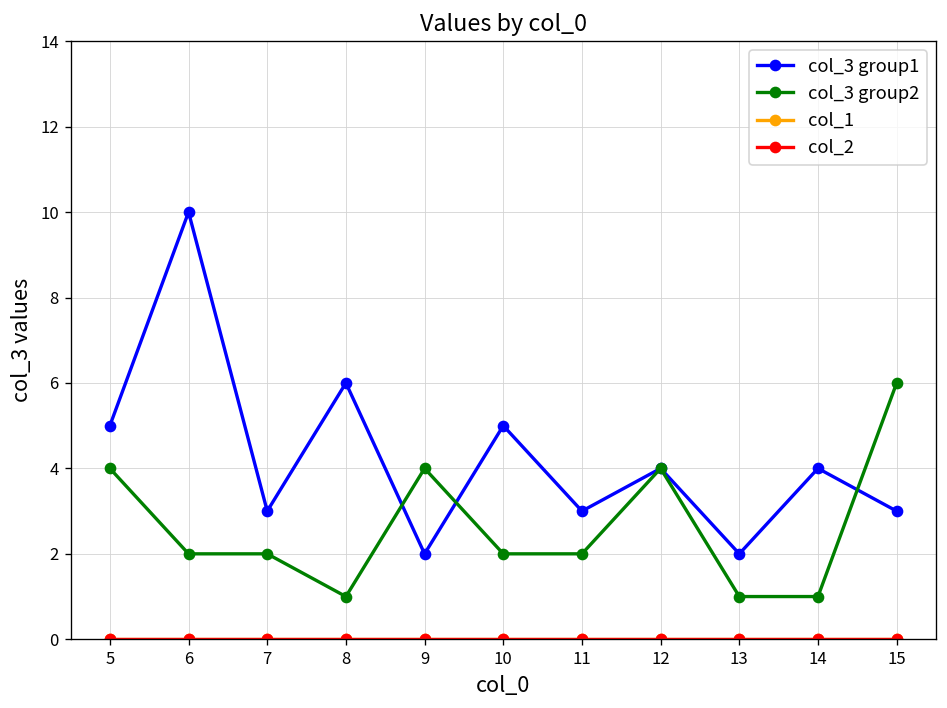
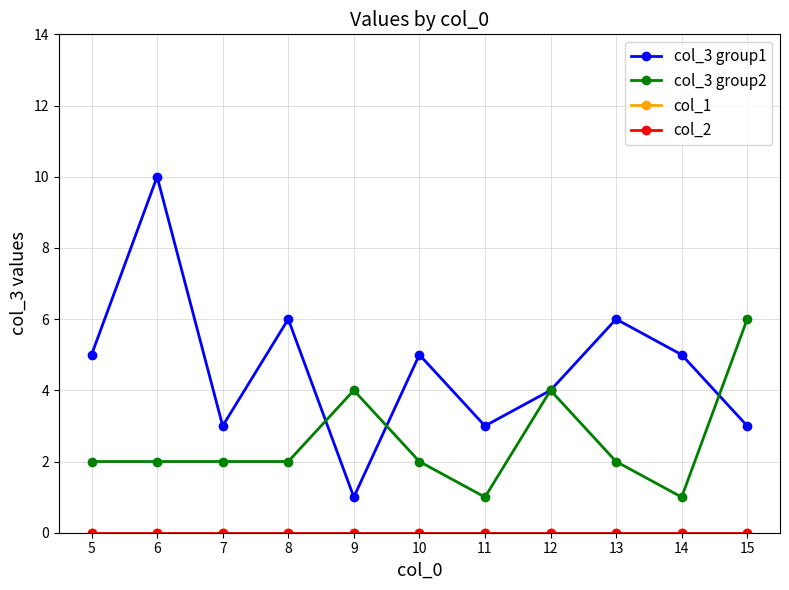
  {
    "col_3 group1": {
      "5": 5,
      "6": 10,
      "7": 3,
      "8": 6,
-     "9": 2,
+     "9": 1,
      "10": 5,
      "11": 3,
-     "13": 2,
-     "14": 4,
+     "13": 6,
+     "14": 5,
      "15": 3
    },
    "col_3 group2": {
-     "5": 4,
+     "5": 2,
      "6": 2,
      "7": 2,
-     "8": 1,
+     "8": 2,
      "9": 4,
      "10": 2,
-     "11": 2,
-     "13": 1,
+     "11": 1,
+     "13": 2,
      "14": 1,
      "15": 6
    },
    "col_2": {
      "5": 0,
      "6": 0,
      "7": 0,
      "8": 0,
      "9": 0,
      "10": 0,
      "11": 0,
      "12": 0,
      "13": 0,
      "14": 0,
      "15": 0
    }
  }
